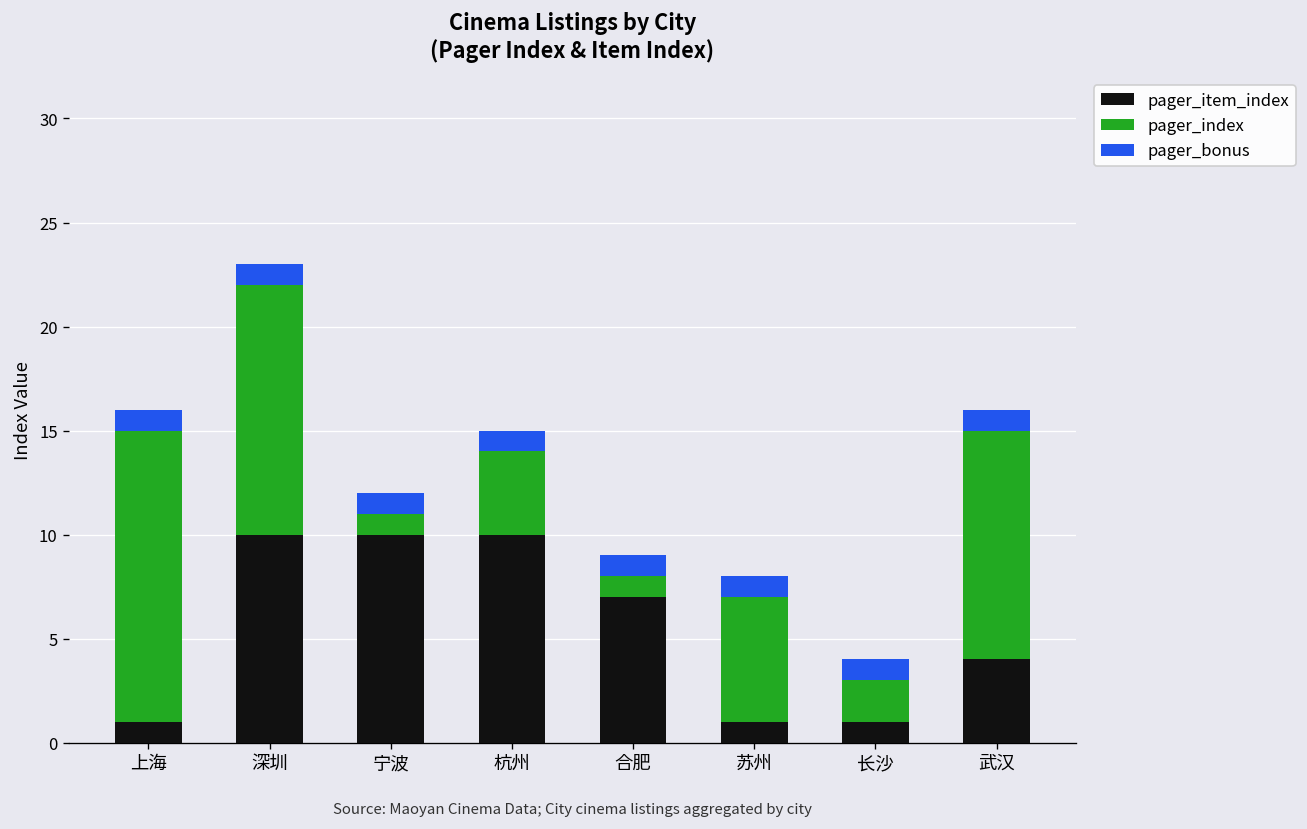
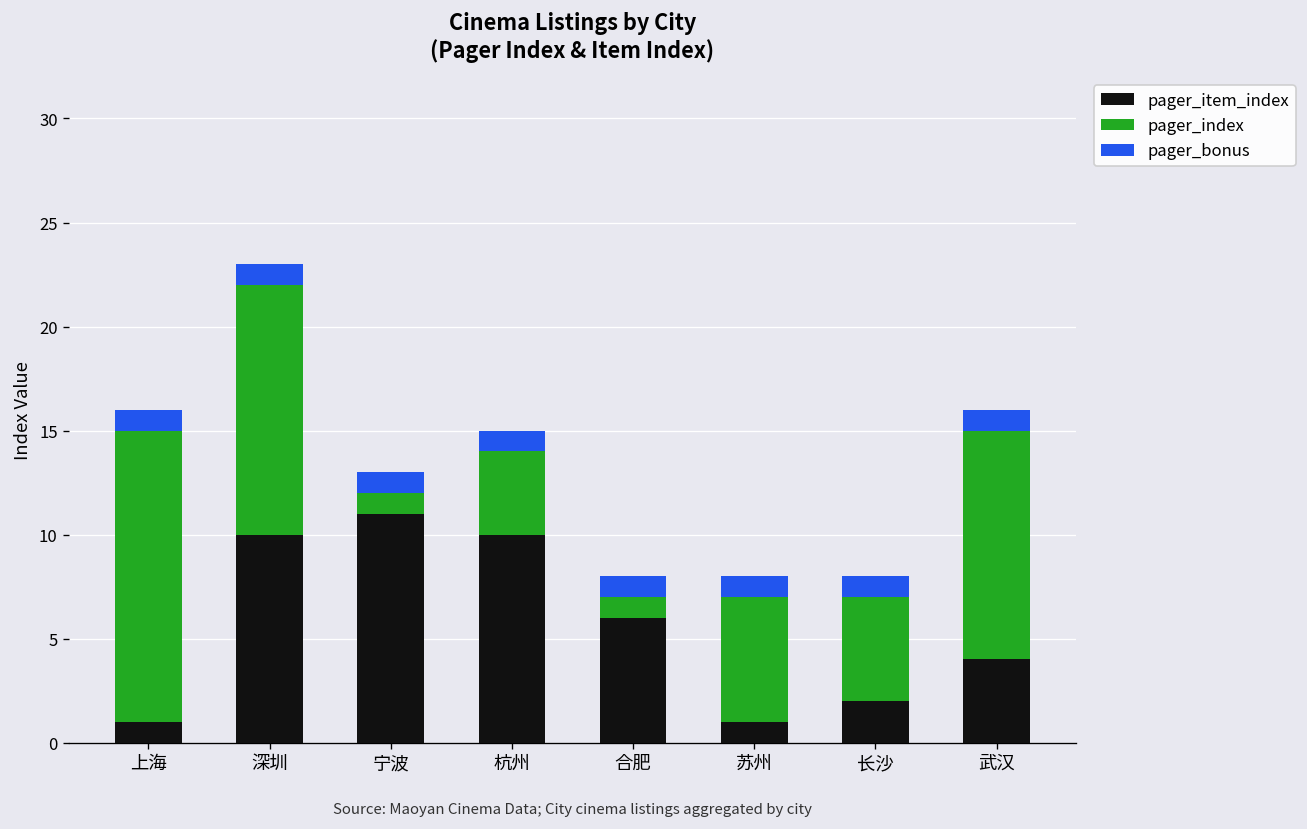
  {
    "pager_item_index": {
      "上海": 1,
      "深圳": 10,
-     "宁波": 10,
+     "宁波": 11,
      "杭州": 10,
-     "合肥": 7,
+     "合肥": 6,
      "苏州": 1,
-     "长沙": 1,
+     "长沙": 2,
      "武汉": 4
    },
    "pager_index": {
      "上海": 14,
      "深圳": 12,
      "宁波": 1,
      "杭州": 4,
      "合肥": 1,
      "苏州": 6,
-     "长沙": 2,
+     "长沙": 5,
      "武汉": 11
    },
    "pager_bonus": {
      "上海": 1,
      "深圳": 1,
      "宁波": 1,
      "杭州": 1,
      "合肥": 1,
      "苏州": 1,
      "长沙": 1,
      "武汉": 1
    }
  }
